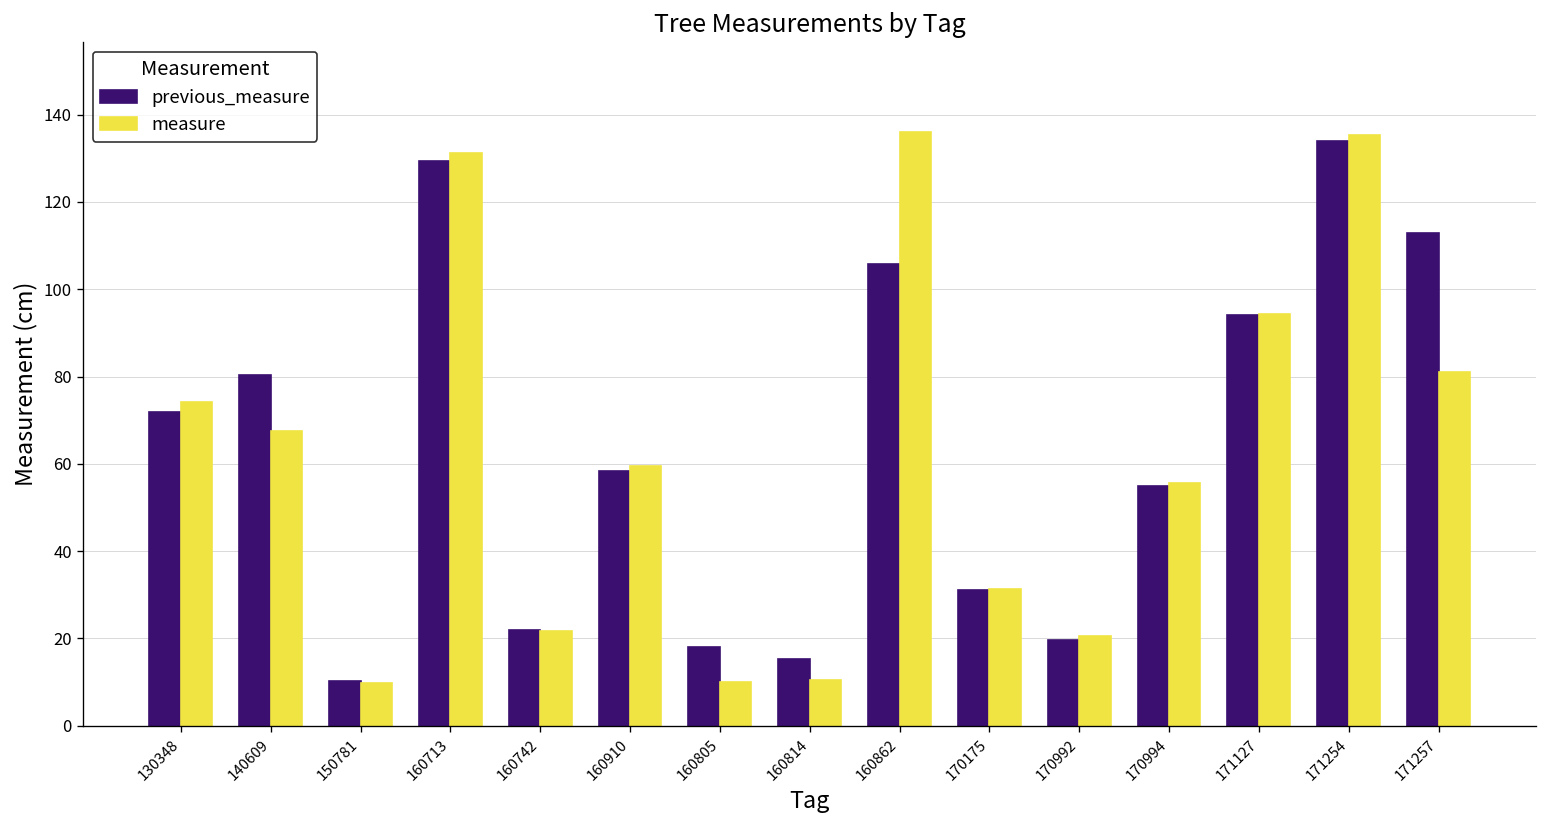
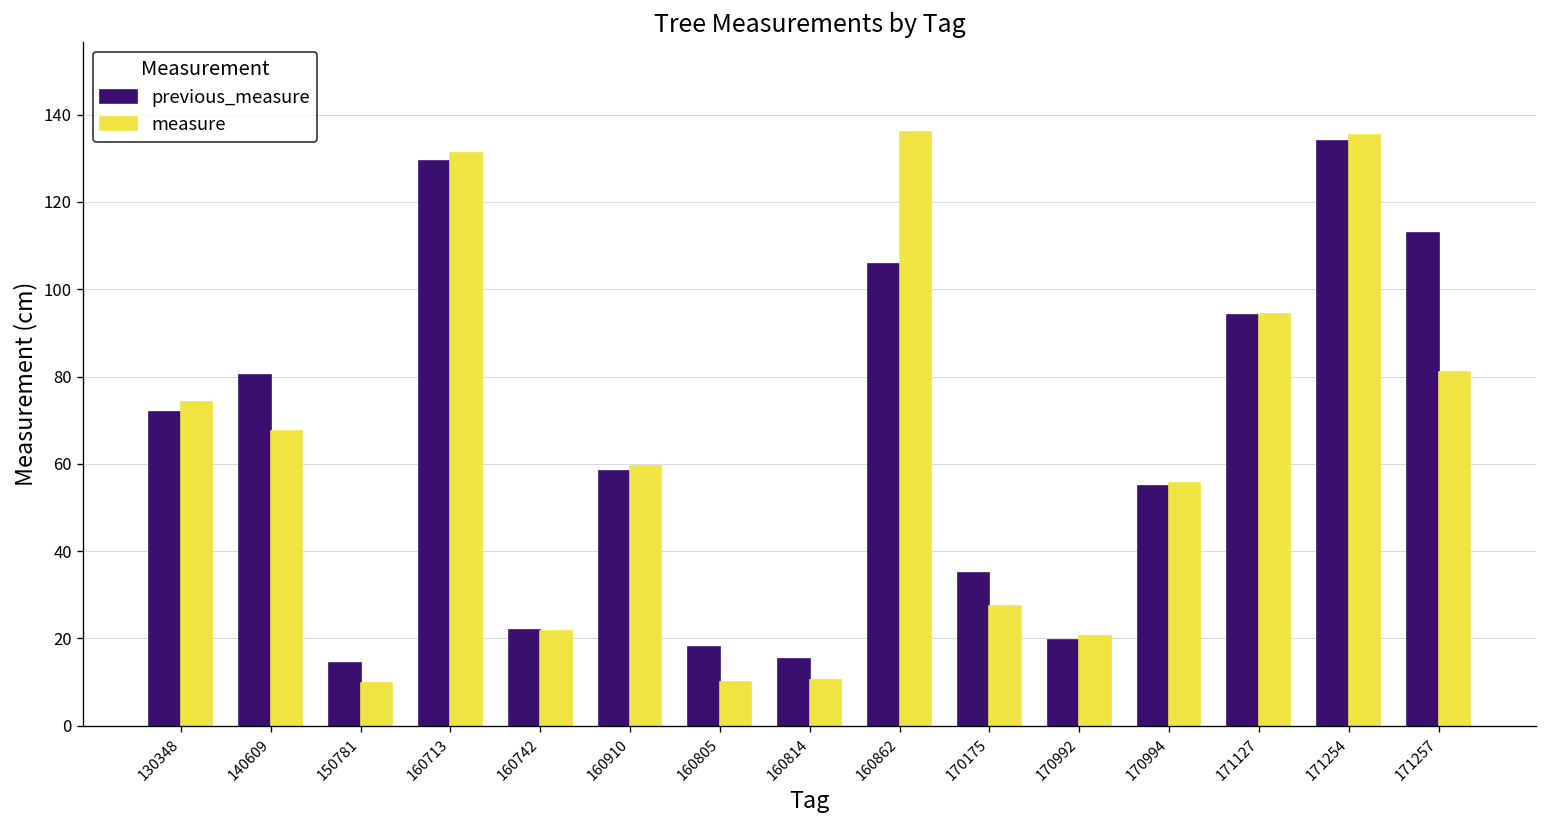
  {
    "previous_measure": {
      "130348": 72,
      "140609": 80,
-     "150781": 10,
+     "150781": 14,
      "160713": 129,
      "160742": 22,
      "160910": 58,
      "160805": 18,
      "160814": 15,
      "160862": 106,
-     "170175": 31,
+     "170175": 35,
      "170992": 20,
      "170994": 55,
      "171127": 94,
      "171254": 134,
      "171257": 113
    },
    "measure": {
      "130348": 74,
      "140609": 68,
      "150781": 10,
      "160713": 131,
      "160742": 22,
      "160910": 60,
      "160805": 10,
      "160814": 10,
      "160862": 136,
-     "170175": 31,
+     "170175": 27,
      "170992": 21,
      "170994": 56,
      "171127": 94,
      "171254": 135,
      "171257": 81
    }
  }
